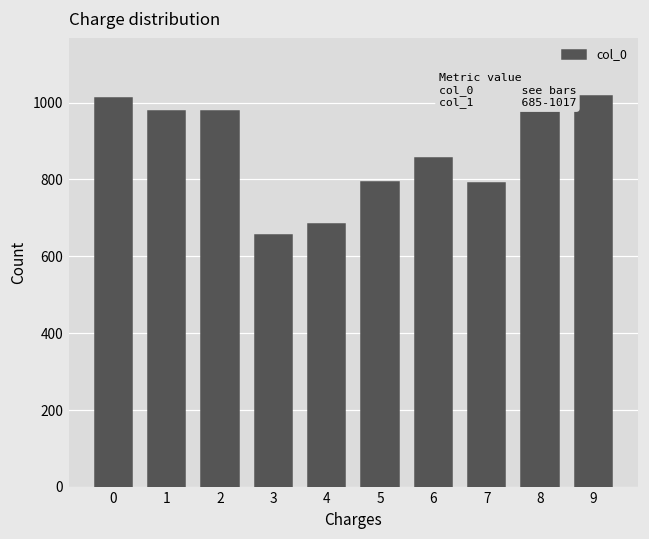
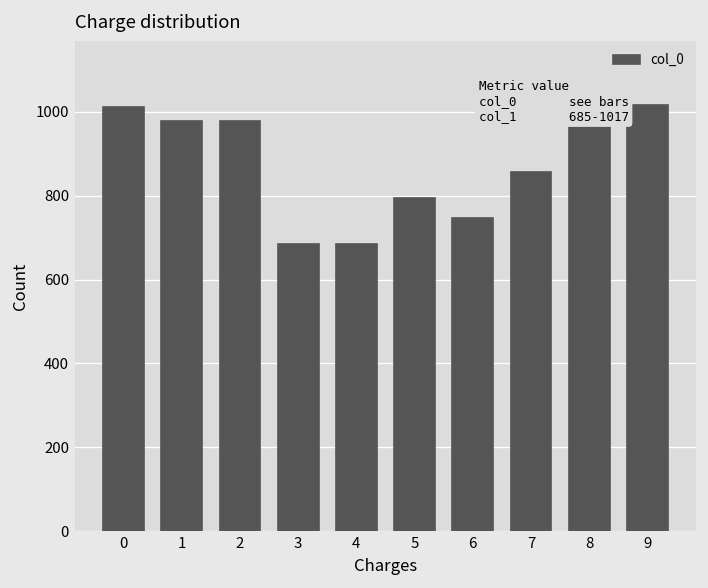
  {
    "0": 1010,
    "1": 980,
    "2": 980,
-   "3": 660,
+   "3": 690,
    "4": 690,
    "5": 790,
-   "6": 860,
-   "7": 790,
+   "6": 750,
+   "7": 860,
    "9": 1020
  }
